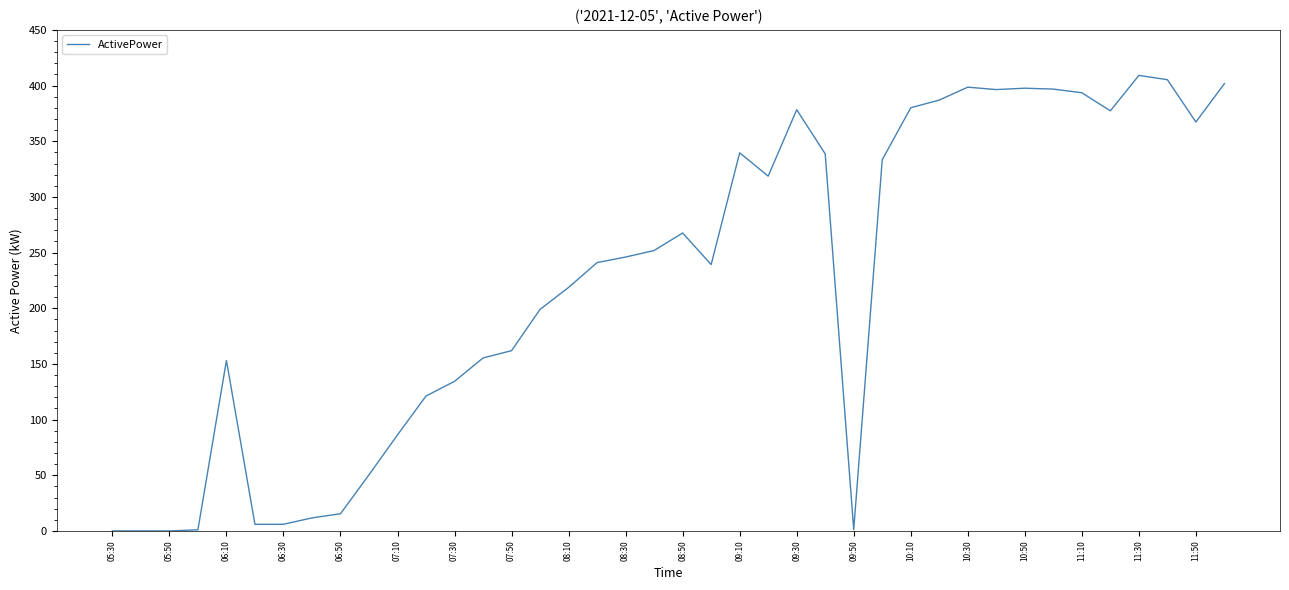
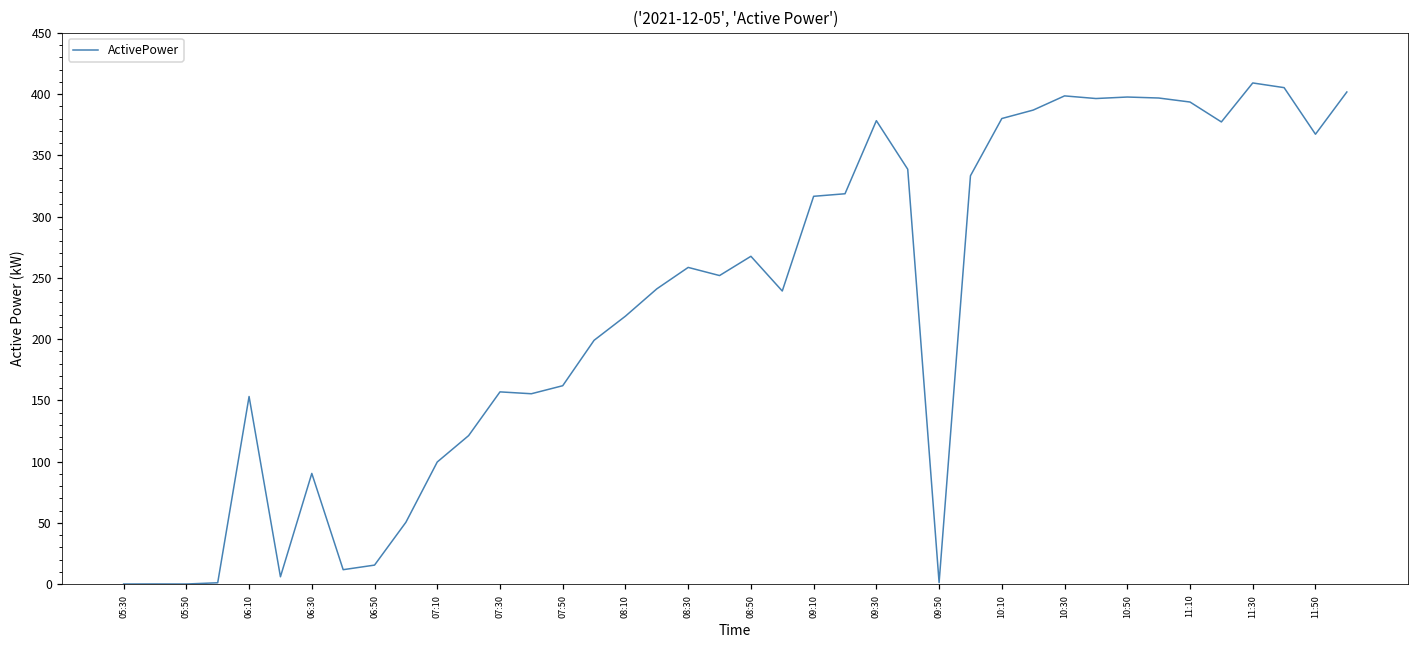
  {
    "05:30": 0,
    "05:50": 0,
    "06:10": 153,
-   "06:30": 6,
+   "06:30": 90,
    "06:50": 15,
-   "07:10": 86,
-   "07:30": 134,
+   "07:10": 100,
+   "07:30": 157,
    "07:50": 162,
    "08:10": 219,
-   "08:30": 246,
+   "08:30": 259,
    "08:50": 268,
-   "09:10": 340,
+   "09:10": 317,
    "09:30": 378,
    "09:50": 1,
    "10:10": 380,
    "10:30": 399,
    "10:50": 398,
    "11:10": 394,
    "11:30": 409,
    "11:50": 367
  }
